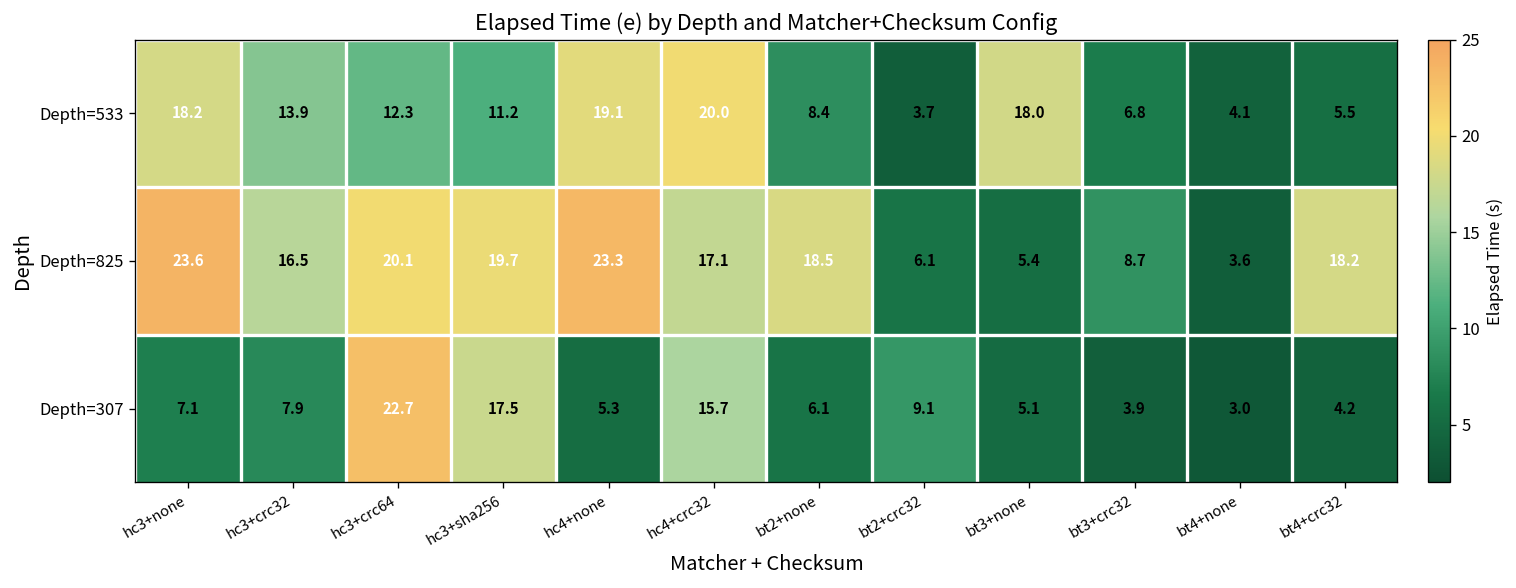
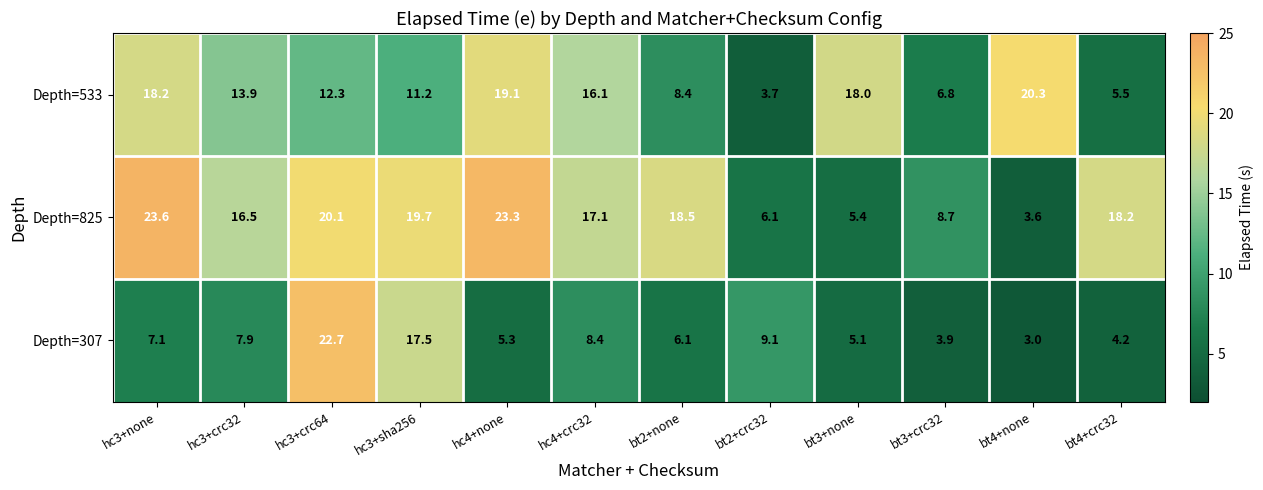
  {
    "Depth=533": {
      "hc3+none": 18.2,
      "hc3+crc32": 13.9,
      "hc3+crc64": 12.3,
      "hc3+sha256": 11.2,
      "hc4+none": 19.1,
-     "hc4+crc32": 20.0,
+     "hc4+crc32": 16.1,
      "bt2+none": 8.4,
      "bt2+crc32": 3.7,
      "bt3+none": 18.0,
      "bt3+crc32": 6.8,
-     "bt4+none": 4.1,
+     "bt4+none": 20.3,
      "bt4+crc32": 5.5
    },
    "Depth=825": {
      "hc3+none": 23.6,
      "hc3+crc32": 16.5,
      "hc3+crc64": 20.1,
      "hc3+sha256": 19.7,
      "hc4+none": 23.3,
      "hc4+crc32": 17.1,
      "bt2+none": 18.5,
      "bt2+crc32": 6.1,
      "bt3+none": 5.4,
      "bt3+crc32": 8.7,
      "bt4+none": 3.6,
      "bt4+crc32": 18.2
    },
    "Depth=307": {
      "hc3+none": 7.1,
      "hc3+crc32": 7.9,
      "hc3+crc64": 22.7,
      "hc3+sha256": 17.5,
      "hc4+none": 5.3,
-     "hc4+crc32": 15.7,
+     "hc4+crc32": 8.4,
      "bt2+none": 6.1,
      "bt2+crc32": 9.1,
      "bt3+none": 5.1,
      "bt3+crc32": 3.9,
      "bt4+none": 3.0,
      "bt4+crc32": 4.2
    }
  }
